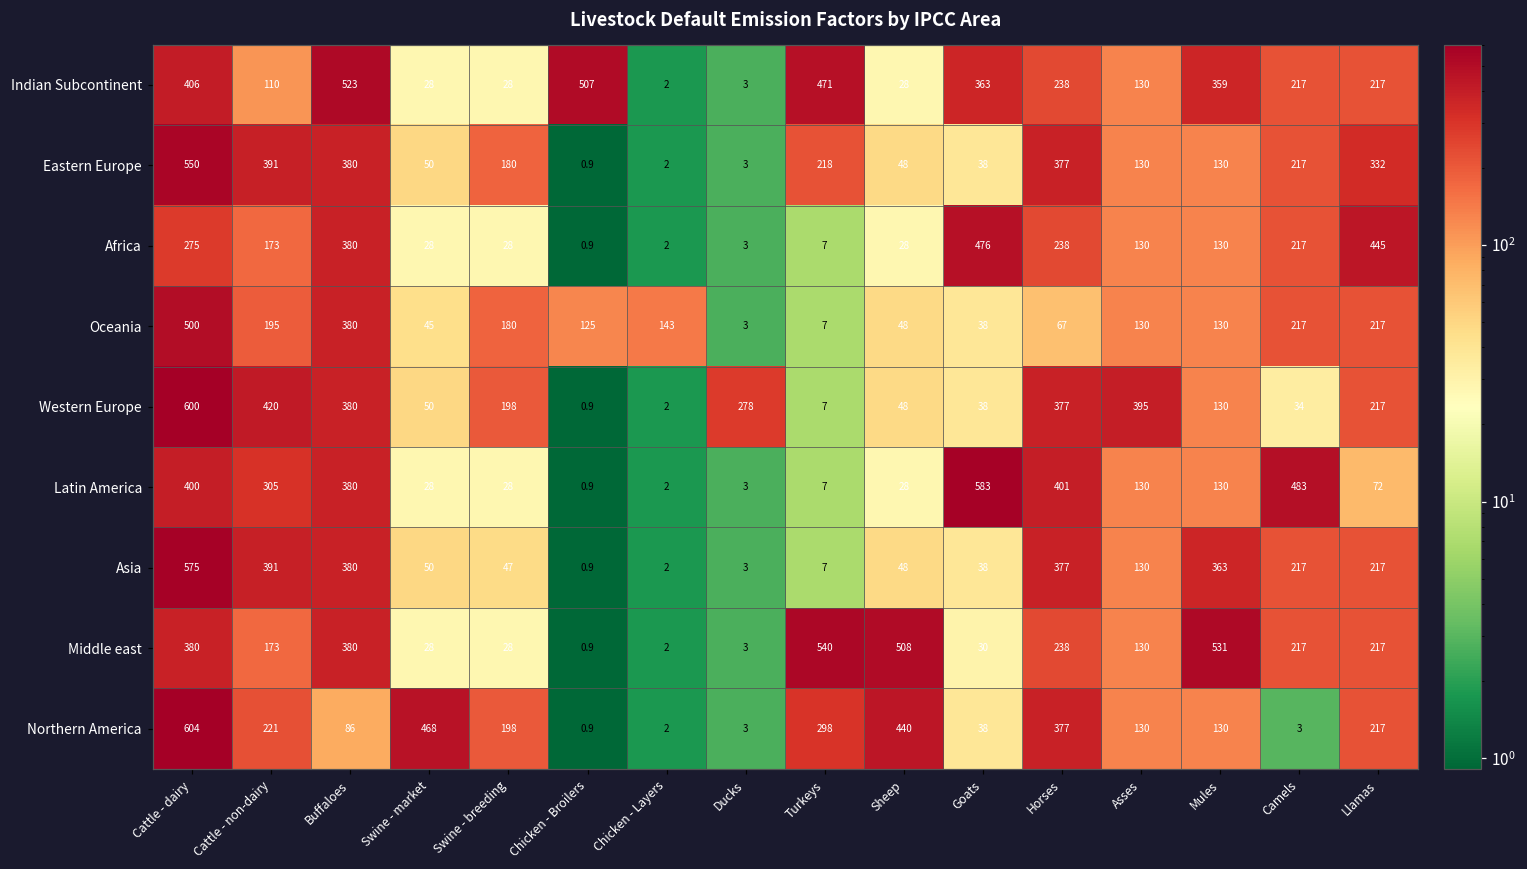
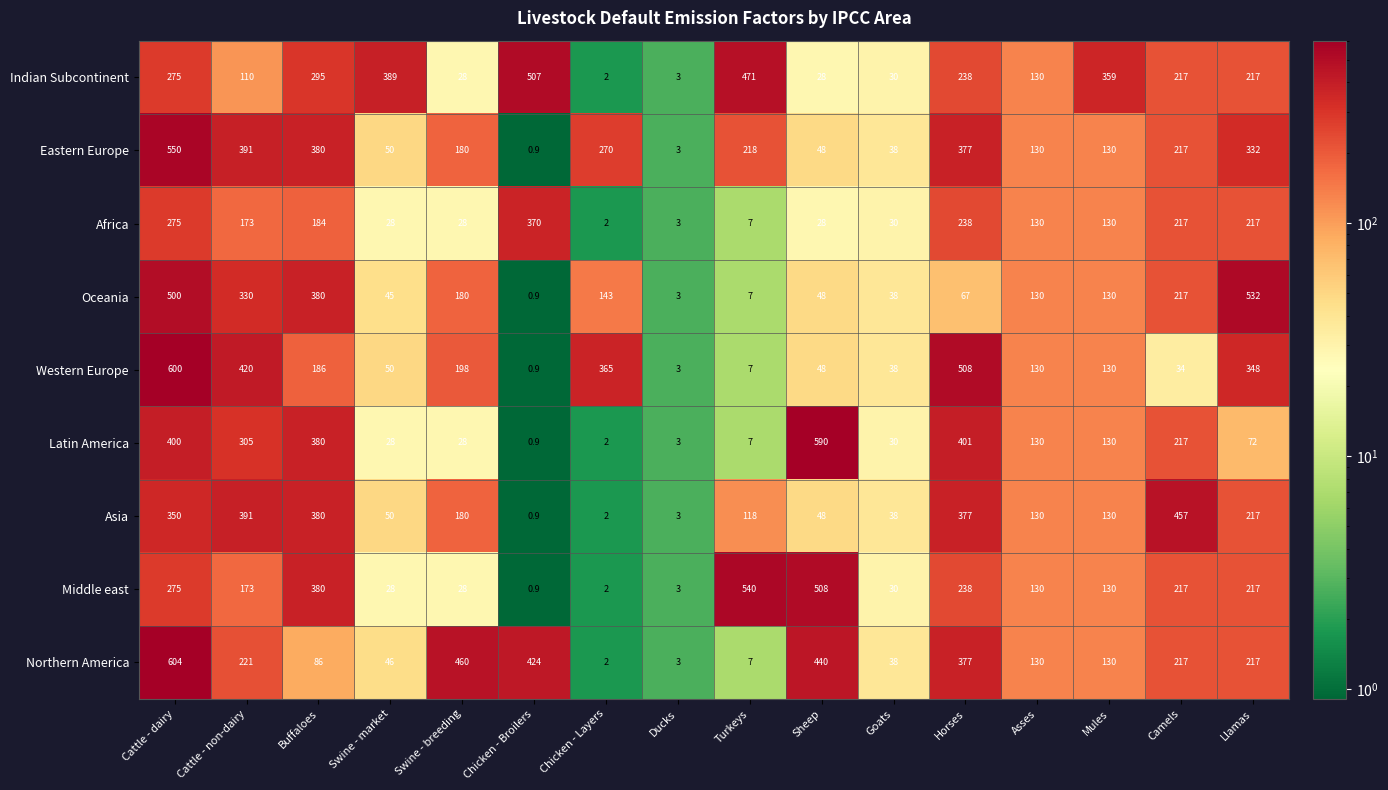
  {
    "Indian Subcontinent": {
-     "Cattle - dairy": 406,
+     "Cattle - dairy": 275,
      "Cattle - non-dairy": 110,
-     "Buffaloes": 523,
-     "Swine - market": 28,
+     "Buffaloes": 295,
+     "Swine - market": 389,
      "Swine - breeding": 28,
      "Chicken - Broilers": 507,
      "Chicken - Layers": 2,
      "Ducks": 3,
      "Turkeys": 471,
      "Sheep": 28,
-     "Goats": 363,
+     "Goats": 30,
      "Horses": 238,
      "Asses": 130,
      "Mules": 359,
      "Camels": 217,
      "Llamas": 217
    },
    "Eastern Europe": {
      "Cattle - dairy": 550,
      "Cattle - non-dairy": 391,
      "Buffaloes": 380,
      "Swine - market": 50,
      "Swine - breeding": 180,
      "Chicken - Broilers": 0.9,
-     "Chicken - Layers": 2,
+     "Chicken - Layers": 270,
      "Ducks": 3,
      "Turkeys": 218,
      "Sheep": 48,
      "Goats": 38,
      "Horses": 377,
      "Asses": 130,
      "Mules": 130,
      "Camels": 217,
      "Llamas": 332
    },
    "Africa": {
      "Cattle - dairy": 275,
      "Cattle - non-dairy": 173,
-     "Buffaloes": 380,
+     "Buffaloes": 184,
      "Swine - market": 28,
      "Swine - breeding": 28,
-     "Chicken - Broilers": 0.9,
+     "Chicken - Broilers": 370,
      "Chicken - Layers": 2,
      "Ducks": 3,
      "Turkeys": 7,
      "Sheep": 28,
-     "Goats": 476,
+     "Goats": 30,
      "Horses": 238,
      "Asses": 130,
      "Mules": 130,
      "Camels": 217,
-     "Llamas": 445
+     "Llamas": 217
    },
    "Oceania": {
      "Cattle - dairy": 500,
-     "Cattle - non-dairy": 195,
+     "Cattle - non-dairy": 330,
      "Buffaloes": 380,
      "Swine - market": 45,
      "Swine - breeding": 180,
-     "Chicken - Broilers": 125,
+     "Chicken - Broilers": 0.9,
      "Chicken - Layers": 143,
      "Ducks": 3,
      "Turkeys": 7,
      "Sheep": 48,
      "Goats": 38,
      "Horses": 67,
      "Asses": 130,
      "Mules": 130,
      "Camels": 217,
-     "Llamas": 217
+     "Llamas": 532
    },
    "Western Europe": {
      "Cattle - dairy": 600,
      "Cattle - non-dairy": 420,
-     "Buffaloes": 380,
+     "Buffaloes": 186,
      "Swine - market": 50,
      "Swine - breeding": 198,
      "Chicken - Broilers": 0.9,
-     "Chicken - Layers": 2,
-     "Ducks": 278,
+     "Chicken - Layers": 365,
+     "Ducks": 3,
      "Turkeys": 7,
      "Sheep": 48,
      "Goats": 38,
-     "Horses": 377,
-     "Asses": 395,
+     "Horses": 508,
+     "Asses": 130,
      "Mules": 130,
      "Camels": 34,
-     "Llamas": 217
+     "Llamas": 348
    },
    "Latin America": {
      "Cattle - dairy": 400,
      "Cattle - non-dairy": 305,
      "Buffaloes": 380,
      "Swine - market": 28,
      "Swine - breeding": 28,
      "Chicken - Broilers": 0.9,
      "Chicken - Layers": 2,
      "Ducks": 3,
      "Turkeys": 7,
-     "Sheep": 28,
-     "Goats": 583,
+     "Sheep": 590,
+     "Goats": 30,
      "Horses": 401,
      "Asses": 130,
      "Mules": 130,
-     "Camels": 483,
+     "Camels": 217,
      "Llamas": 72
    },
    "Asia": {
-     "Cattle - dairy": 575,
+     "Cattle - dairy": 350,
      "Cattle - non-dairy": 391,
      "Buffaloes": 380,
      "Swine - market": 50,
-     "Swine - breeding": 47,
+     "Swine - breeding": 180,
      "Chicken - Broilers": 0.9,
      "Chicken - Layers": 2,
      "Ducks": 3,
-     "Turkeys": 7,
+     "Turkeys": 118,
      "Sheep": 48,
      "Goats": 38,
      "Horses": 377,
      "Asses": 130,
-     "Mules": 363,
-     "Camels": 217,
+     "Mules": 130,
+     "Camels": 457,
      "Llamas": 217
    },
    "Middle east": {
-     "Cattle - dairy": 380,
+     "Cattle - dairy": 275,
      "Cattle - non-dairy": 173,
      "Buffaloes": 380,
      "Swine - market": 28,
      "Swine - breeding": 28,
      "Chicken - Broilers": 0.9,
      "Chicken - Layers": 2,
      "Ducks": 3,
      "Turkeys": 540,
      "Sheep": 508,
      "Goats": 30,
      "Horses": 238,
      "Asses": 130,
-     "Mules": 531,
+     "Mules": 130,
      "Camels": 217,
      "Llamas": 217
    },
    "Northern America": {
      "Cattle - dairy": 604,
      "Cattle - non-dairy": 221,
      "Buffaloes": 86,
-     "Swine - market": 468,
-     "Swine - breeding": 198,
-     "Chicken - Broilers": 0.9,
+     "Swine - market": 46,
+     "Swine - breeding": 460,
+     "Chicken - Broilers": 424,
      "Chicken - Layers": 2,
      "Ducks": 3,
-     "Turkeys": 298,
+     "Turkeys": 7,
      "Sheep": 440,
      "Goats": 38,
      "Horses": 377,
      "Asses": 130,
      "Mules": 130,
-     "Camels": 3,
+     "Camels": 217,
      "Llamas": 217
    }
  }
